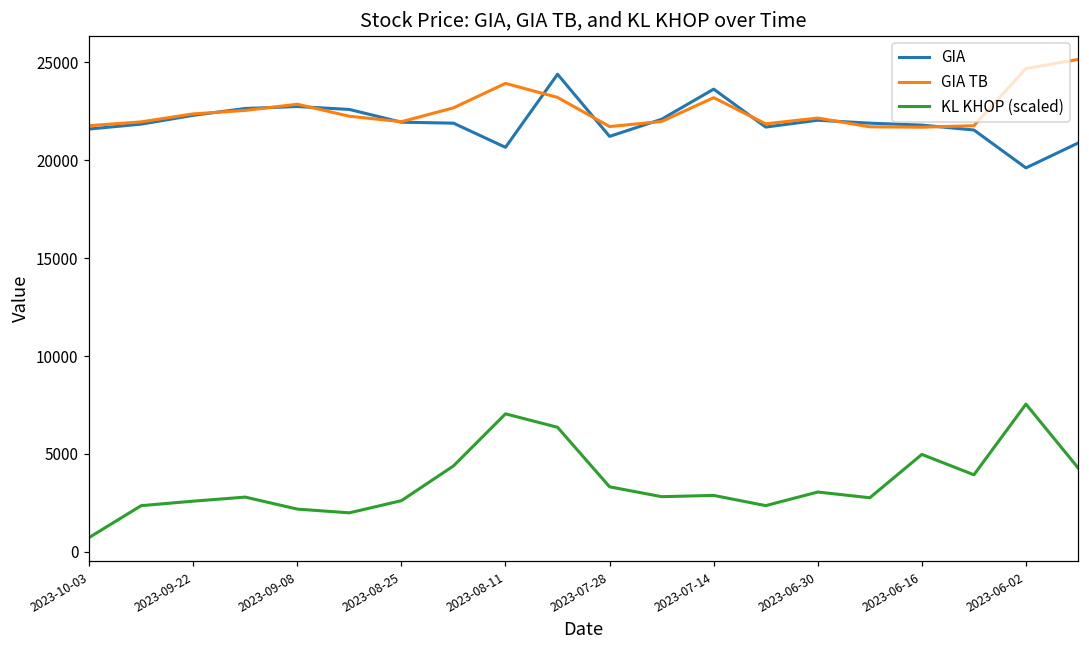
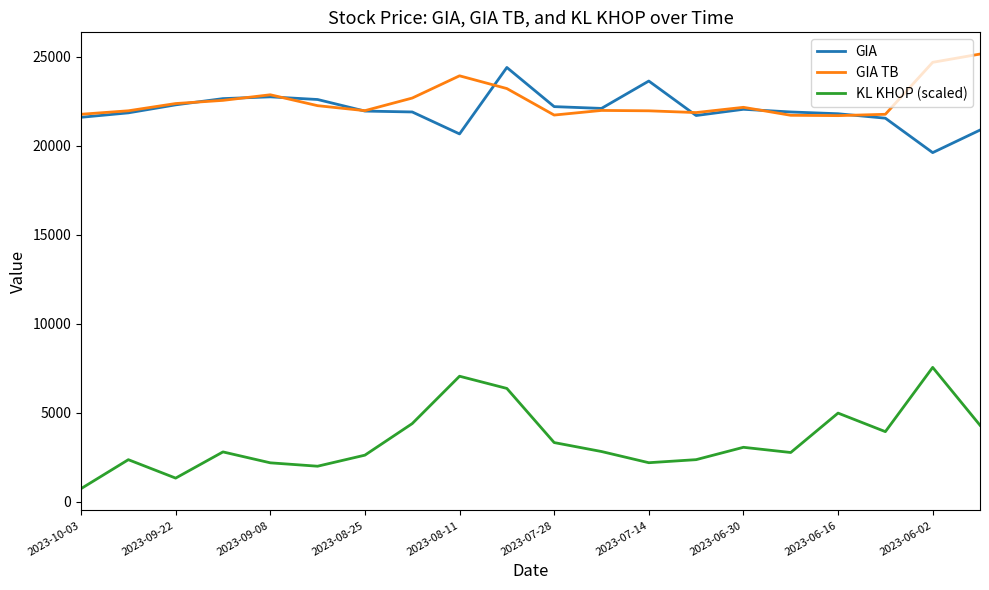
  {
    "GIA": {
      "2023-10-03": 21600,
      "2023-08-11": 20700,
-     "2023-07-28": 21200,
+     "2023-07-28": 22200,
      "2023-07-14": 23600,
      "2023-06-02": 19600
    },
    "GIA TB": {
      "2023-10-03": 21800,
      "2023-08-11": 23900,
      "2023-07-28": 21700,
-     "2023-07-14": 23200
+     "2023-07-14": 22000
    },
    "KL KHOP (scaled)": {
      "2023-10-03": 700,
-     "2023-09-22": 2600,
+     "2023-09-22": 1300,
      "2023-09-08": 2200,
      "2023-08-25": 2600,
      "2023-08-11": 7000,
      "2023-07-28": 3300,
-     "2023-07-14": 2900,
+     "2023-07-14": 2200,
      "2023-06-30": 3100,
      "2023-06-16": 5000,
      "2023-06-02": 7500
    }
  }
